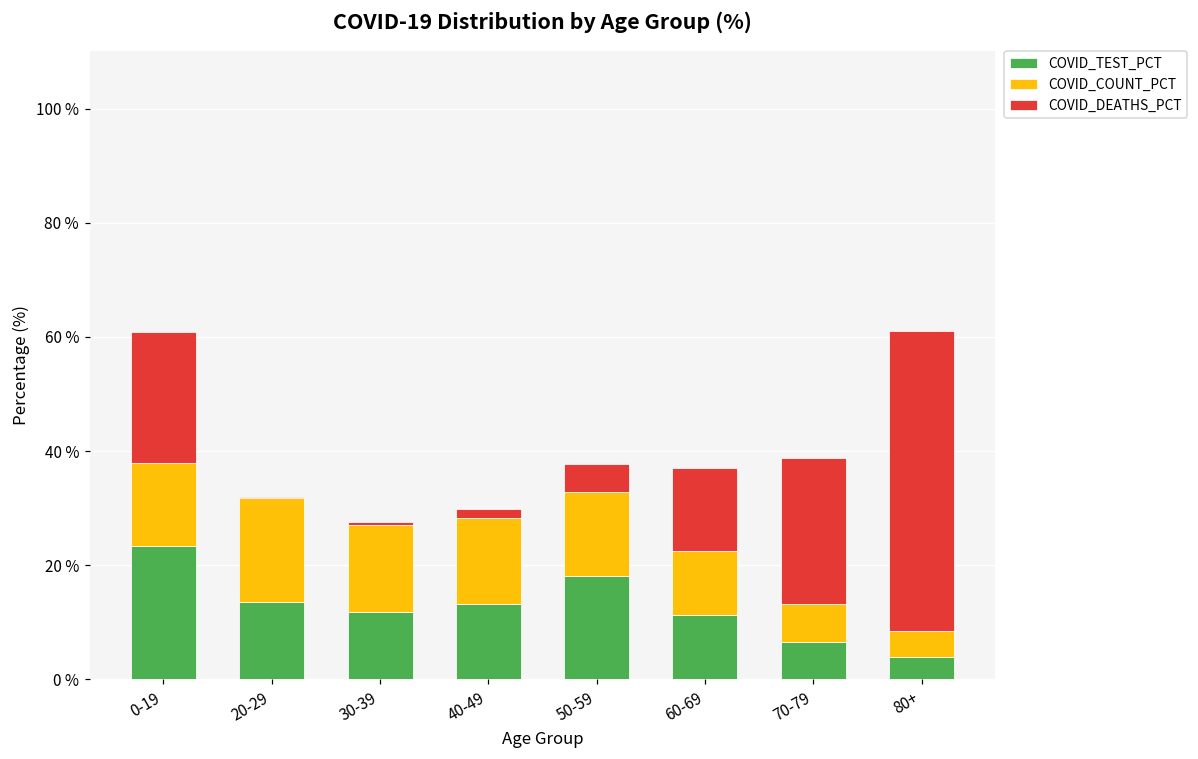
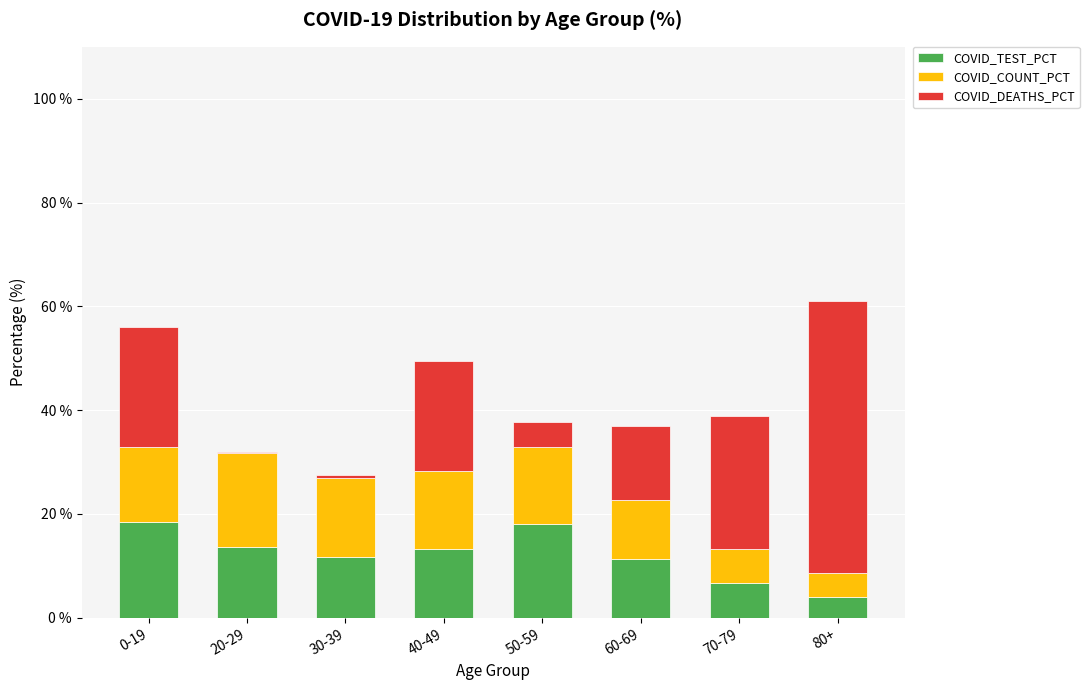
  {
    "COVID_TEST_PCT": {
-     "0-19": "23 %",
+     "0-19": "18 %",
      "20-29": "14 %",
      "30-39": "12 %",
      "40-49": "13 %",
      "50-59": "18 %",
      "60-69": "11 %",
      "70-79": "7 %",
      "80+": "4 %"
    },
    "COVID_COUNT_PCT": {
      "0-19": "14 %",
      "20-29": "18 %",
      "30-39": "15 %",
      "40-49": "15 %",
      "50-59": "15 %",
      "60-69": "11 %",
      "70-79": "7 %",
      "80+": "5 %"
    },
    "COVID_DEATHS_PCT": {
      "0-19": "23 %",
      "30-39": "1 %",
-     "40-49": "2 %",
+     "40-49": "21 %",
      "50-59": "5 %",
      "60-69": "14 %",
      "70-79": "26 %",
      "80+": "53 %"
    }
  }
